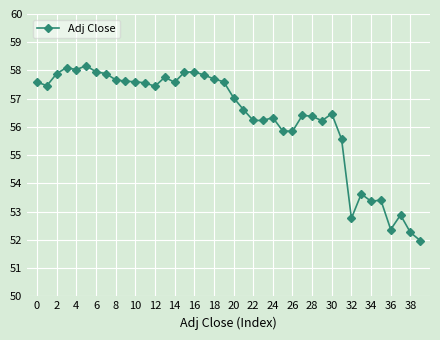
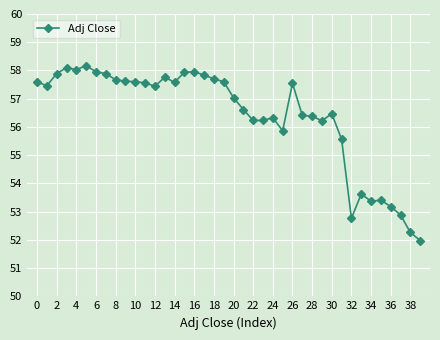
  {
    "0": 57.6,
    "2": 57.9,
    "4": 58.0,
    "6": 58.0,
    "8": 57.7,
    "10": 57.6,
    "12": 57.4,
    "14": 57.6,
    "16": 57.9,
    "18": 57.7,
    "20": 57.0,
    "22": 56.2,
    "24": 56.3,
-   "26": 55.8,
+   "26": 57.5,
    "28": 56.4,
    "30": 56.5,
    "32": 52.8,
    "34": 53.4,
-   "36": 52.4,
+   "36": 53.2,
    "38": 52.3
  }
